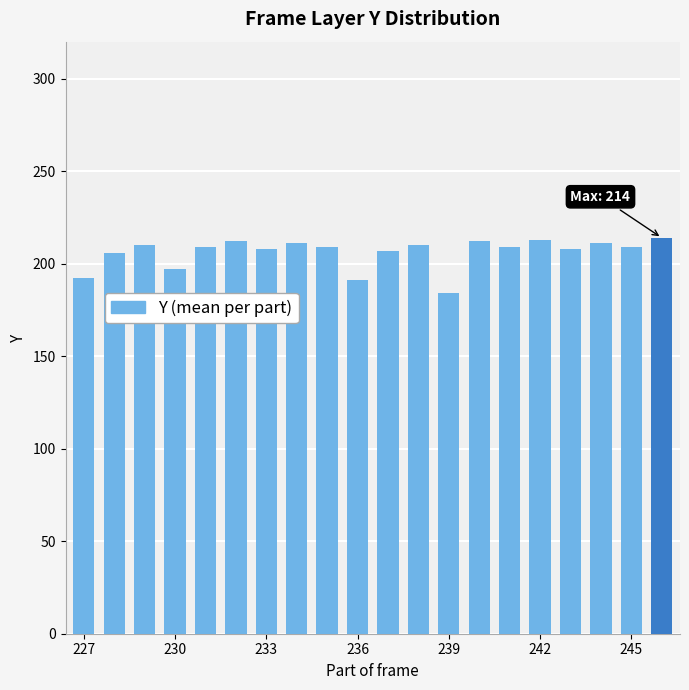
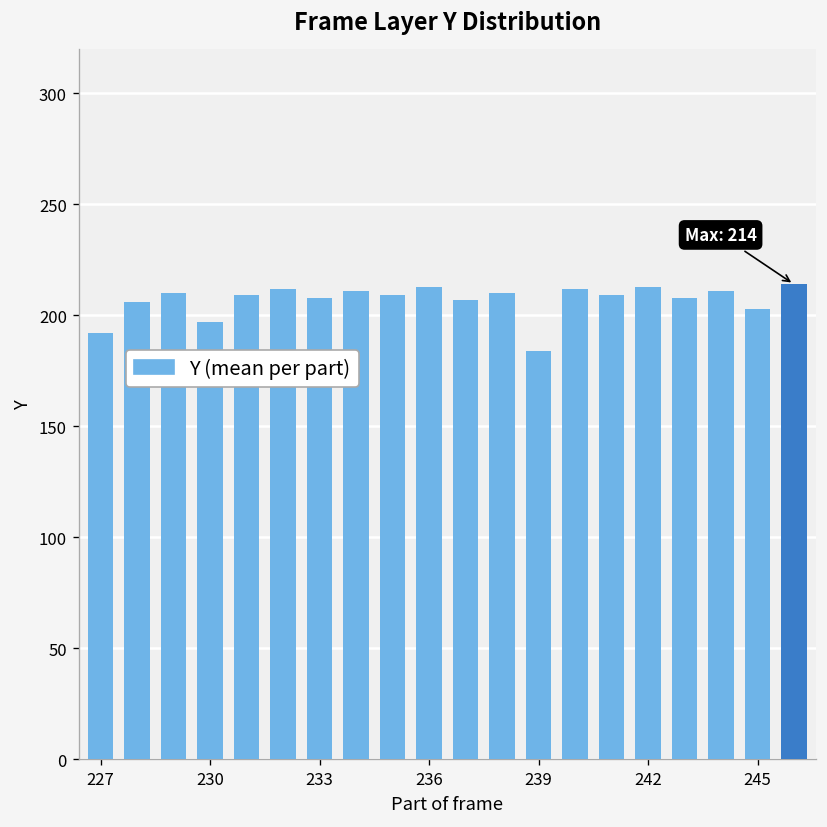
  {
    "227": 192,
    "230": 197,
    "233": 208,
-   "236": 191,
+   "236": 213,
    "239": 184,
    "242": 213,
-   "245": 209
+   "245": 203
  }
